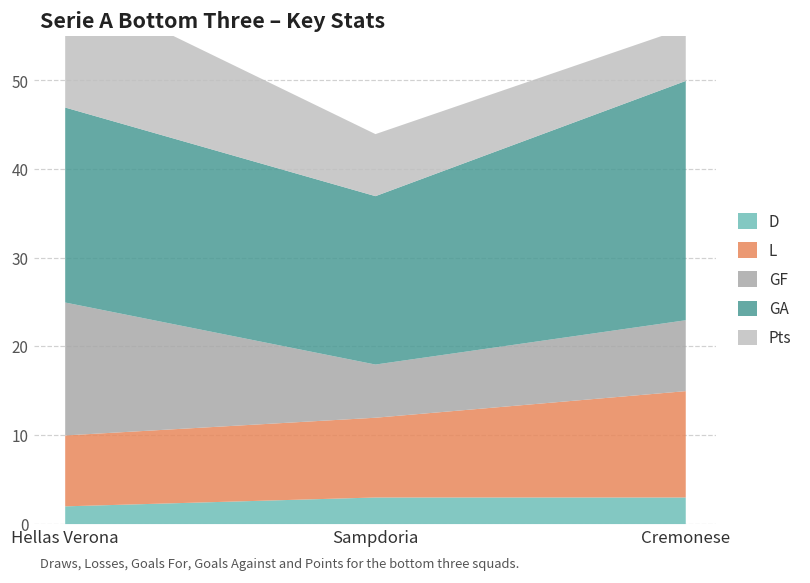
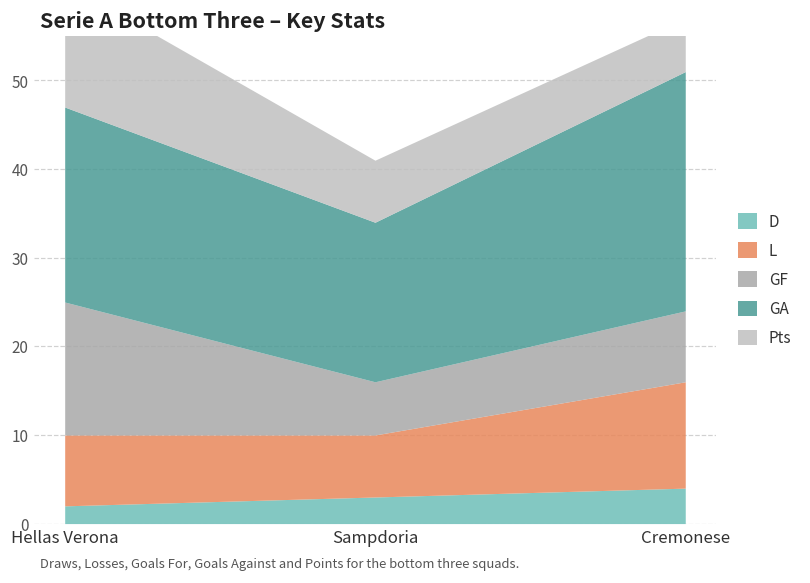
  {
    "D": {
      "Hellas Verona": 2,
      "Sampdoria": 3,
-     "Cremonese": 3
+     "Cremonese": 4
    },
    "L": {
      "Hellas Verona": 8,
-     "Sampdoria": 9,
+     "Sampdoria": 7,
      "Cremonese": 12
    },
    "GA": {
      "Hellas Verona": 22,
-     "Sampdoria": 19,
+     "Sampdoria": 18,
      "Cremonese": 27
    }
  }
